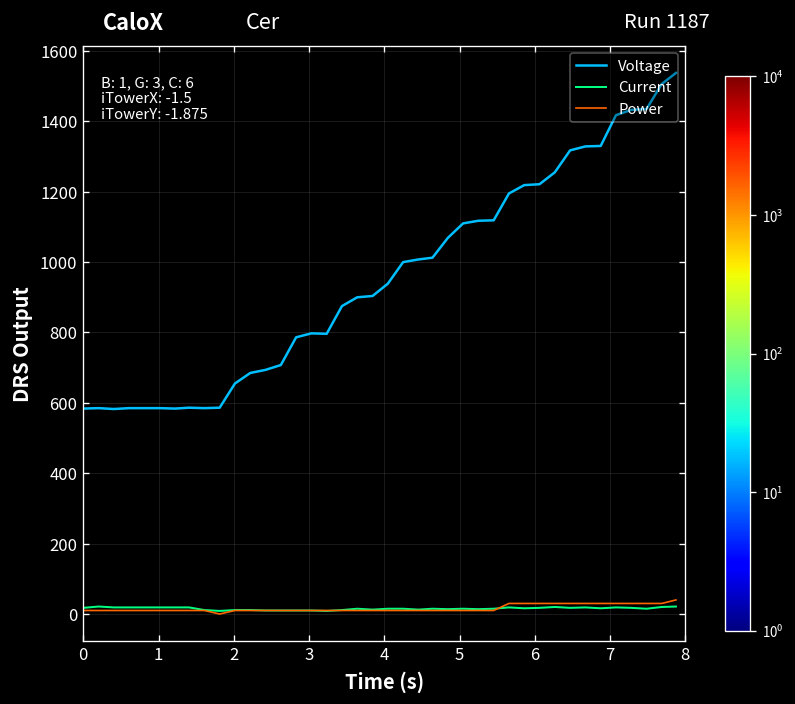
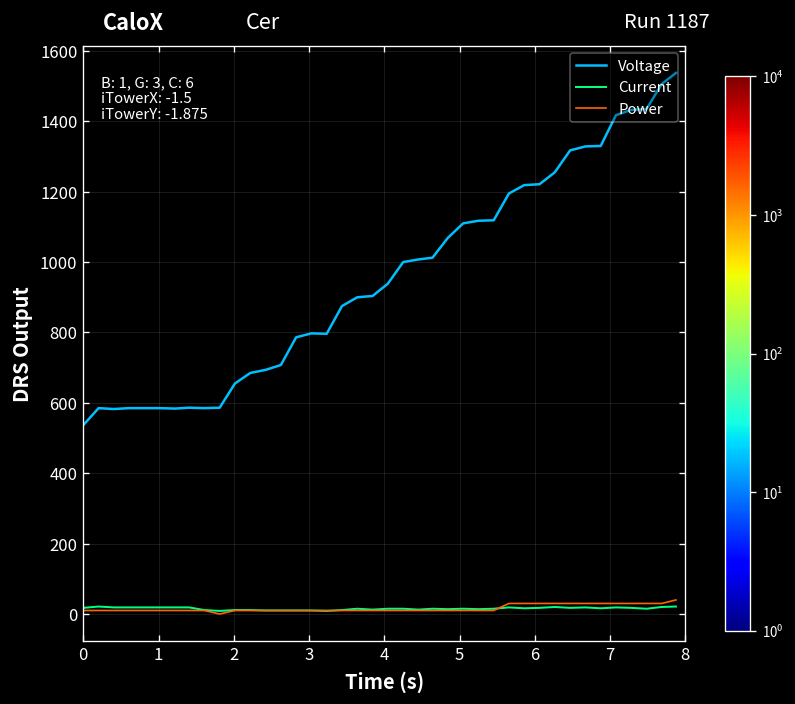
  {
    "Voltage": {
-     "0": 580
+     "0": 540
    }
  }
